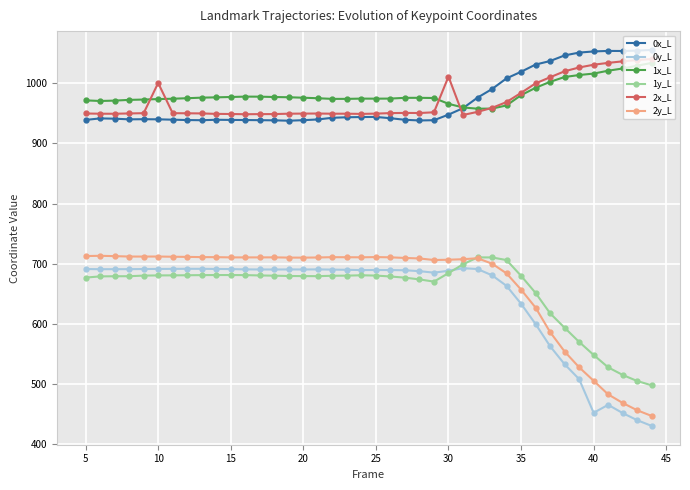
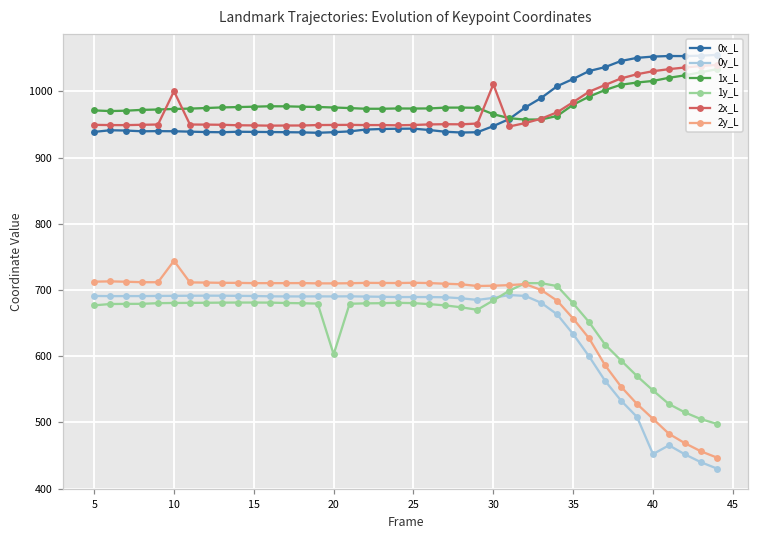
  {
    "0x_L": {
      "5": 940,
      "10": 940,
      "15": 940,
      "20": 940,
      "25": 940,
      "30": 950,
      "35": 1020,
      "40": 1050
    },
    "0y_L": {
      "5": 690,
      "10": 690,
      "15": 690,
      "20": 690,
      "25": 690,
      "35": 630,
      "40": 450
    },
    "1x_L": {
      "5": 970,
      "10": 970,
      "15": 980,
      "20": 980,
      "25": 970,
      "30": 970,
      "40": 1020
    },
    "1y_L": {
      "5": 680,
      "10": 680,
      "15": 680,
-     "20": 680,
+     "20": 600,
      "25": 680,
      "35": 680,
      "40": 550
    },
    "2x_L": {
      "5": 950,
      "10": 1000,
      "15": 950,
      "20": 950,
      "25": 950,
      "30": 1010,
      "40": 1030
    },
    "2y_L": {
      "5": 710,
-     "10": 710,
+     "10": 740,
      "15": 710,
      "20": 710,
      "25": 710,
      "30": 710,
      "35": 660,
      "40": 510
    }
  }
